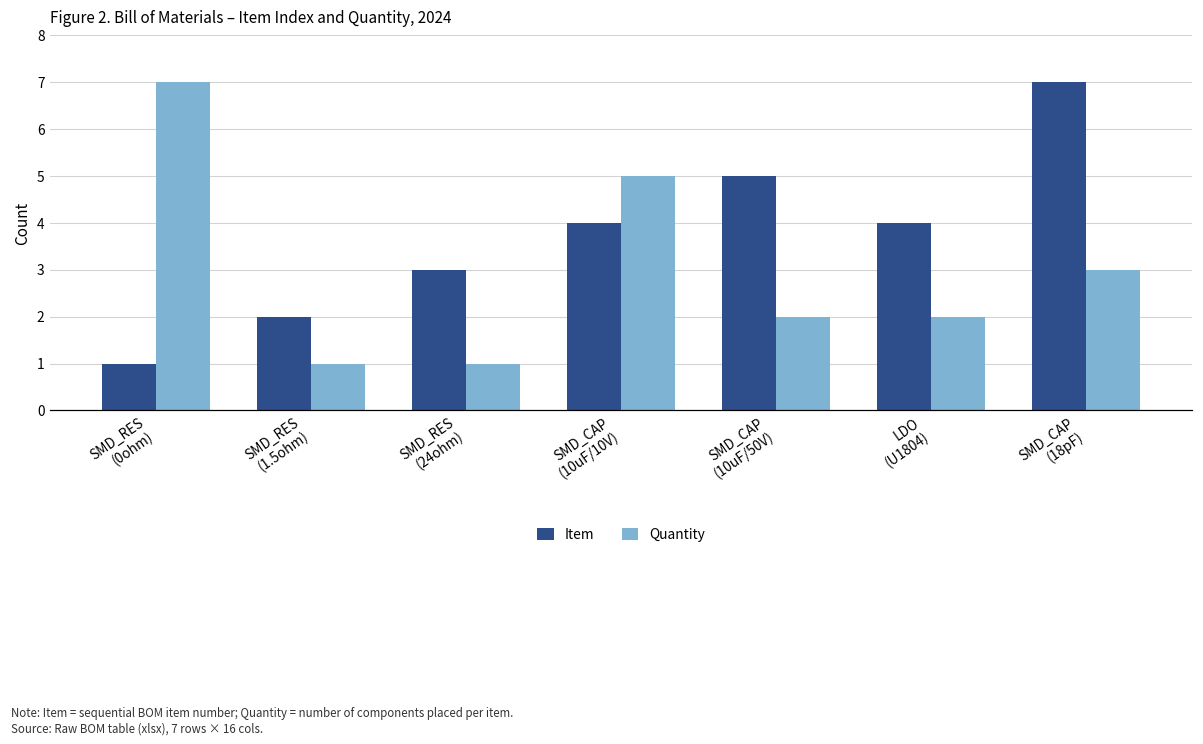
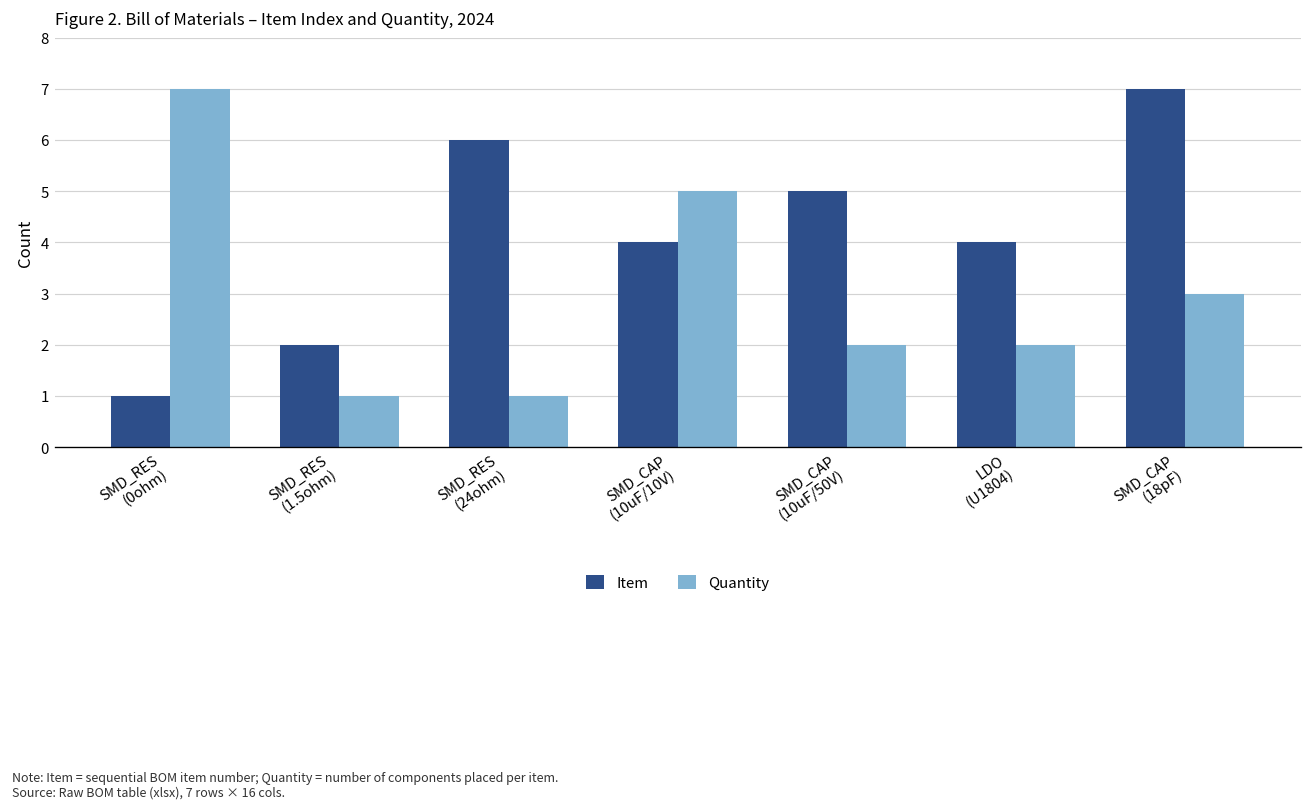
  {
    "Item": {
      "SMD_RES (0ohm)": 1,
      "SMD_RES (1.5ohm)": 2,
-     "SMD_RES (24ohm)": 3,
+     "SMD_RES (24ohm)": 6,
      "SMD_CAP (10uF/10V)": 4,
      "SMD_CAP (10uF/50V)": 5,
      "LDO (U1804)": 4,
      "SMD_CAP (18pF)": 7
    },
    "Quantity": {
      "SMD_RES (0ohm)": 7,
      "SMD_RES (1.5ohm)": 1,
      "SMD_RES (24ohm)": 1,
      "SMD_CAP (10uF/10V)": 5,
      "SMD_CAP (10uF/50V)": 2,
      "LDO (U1804)": 2,
      "SMD_CAP (18pF)": 3
    }
  }
